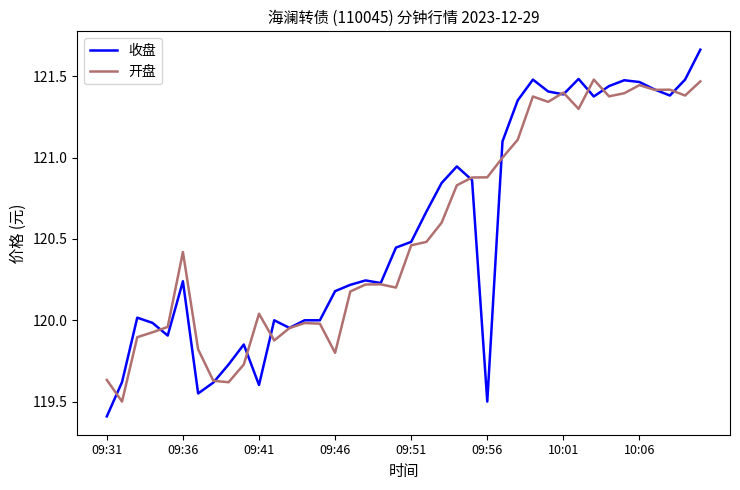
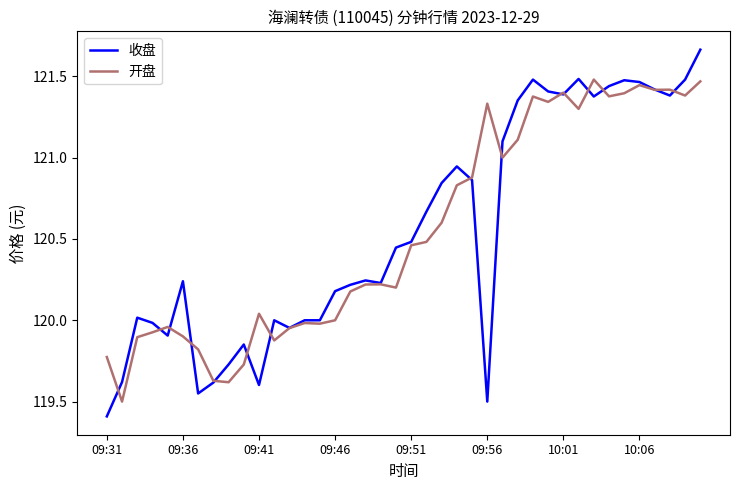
  {
    "收盘": {
      "09:31": 119.41,
      "09:36": 120.24,
      "09:41": 119.60,
      "09:46": 120.18,
      "09:51": 120.48,
      "09:56": 119.50,
      "10:06": 121.47
    },
    "开盘": {
-     "09:31": 119.63,
-     "09:36": 120.42,
+     "09:31": 119.77,
+     "09:36": 119.90,
      "09:41": 120.04,
-     "09:46": 119.8,
+     "09:46": 120.0,
      "09:51": 120.46,
-     "09:56": 120.88,
+     "09:56": 121.33,
      "10:06": 121.45
    }
  }
